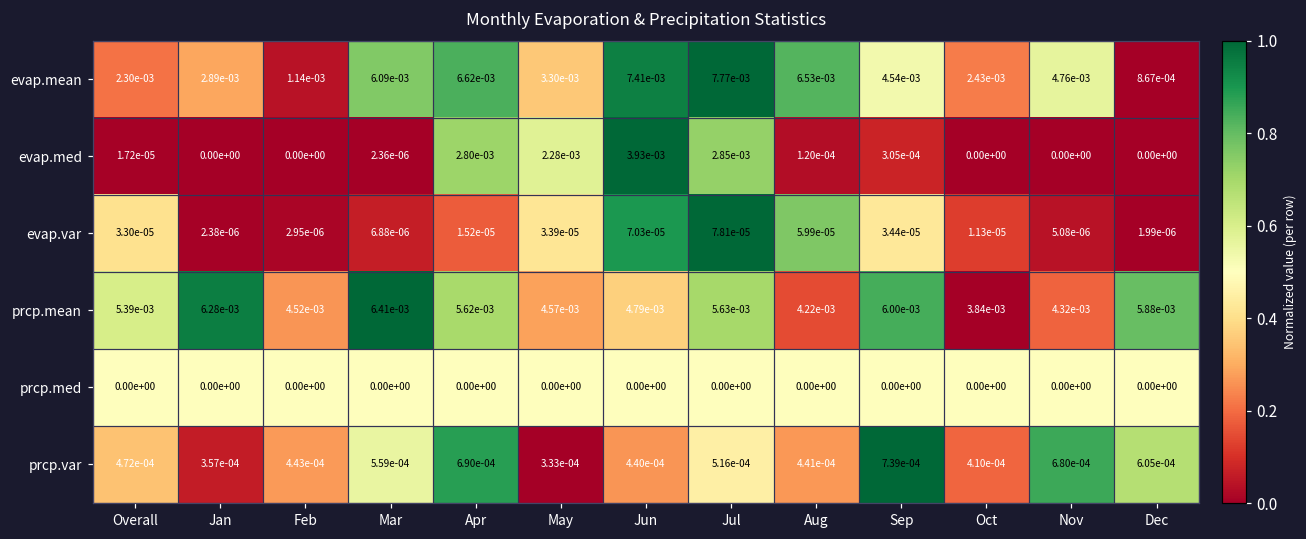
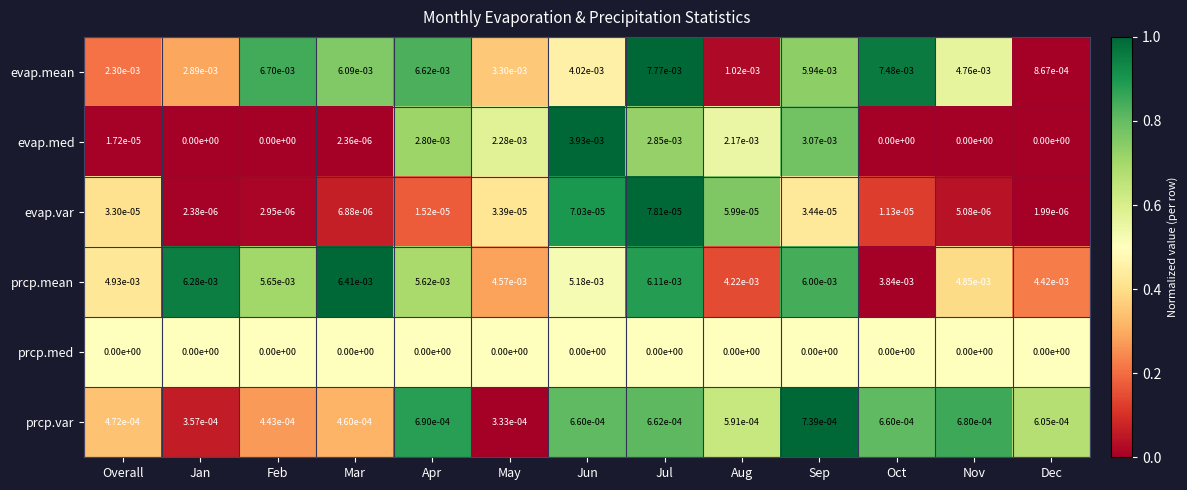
  {
    "evap.mean": {
      "Overall": "2.30e-03",
      "Jan": "2.89e-03",
-     "Feb": "1.14e-03",
+     "Feb": "6.70e-03",
      "Mar": "6.09e-03",
      "Apr": "6.62e-03",
      "May": "3.30e-03",
-     "Jun": "7.41e-03",
+     "Jun": "4.02e-03",
      "Jul": "7.77e-03",
-     "Aug": "6.53e-03",
-     "Sep": "4.54e-03",
-     "Oct": "2.43e-03",
+     "Aug": "1.02e-03",
+     "Sep": "5.94e-03",
+     "Oct": "7.48e-03",
      "Nov": "4.76e-03",
      "Dec": "8.67e-04"
    },
    "evap.med": {
      "Overall": "1.72e-05",
      "Jan": "0.00e+00",
      "Feb": "0.00e+00",
      "Mar": "2.36e-06",
      "Apr": "2.80e-03",
      "May": "2.28e-03",
      "Jun": "3.93e-03",
      "Jul": "2.85e-03",
-     "Aug": "1.20e-04",
-     "Sep": "3.05e-04",
+     "Aug": "2.17e-03",
+     "Sep": "3.07e-03",
      "Oct": "0.00e+00",
      "Nov": "0.00e+00",
      "Dec": "0.00e+00"
    },
    "evap.var": {
      "Overall": "3.30e-05",
      "Jan": "2.38e-06",
      "Feb": "2.95e-06",
      "Mar": "6.88e-06",
      "Apr": "1.52e-05",
      "May": "3.39e-05",
      "Jun": "7.03e-05",
      "Jul": "7.81e-05",
      "Aug": "5.99e-05",
      "Sep": "3.44e-05",
      "Oct": "1.13e-05",
      "Nov": "5.08e-06",
      "Dec": "1.99e-06"
    },
    "prcp.mean": {
-     "Overall": "5.39e-03",
+     "Overall": "4.93e-03",
      "Jan": "6.28e-03",
-     "Feb": "4.52e-03",
+     "Feb": "5.65e-03",
      "Mar": "6.41e-03",
      "Apr": "5.62e-03",
      "May": "4.57e-03",
-     "Jun": "4.79e-03",
-     "Jul": "5.63e-03",
+     "Jun": "5.18e-03",
+     "Jul": "6.11e-03",
      "Aug": "4.22e-03",
      "Sep": "6.00e-03",
      "Oct": "3.84e-03",
-     "Nov": "4.32e-03",
-     "Dec": "5.88e-03"
+     "Nov": "4.85e-03",
+     "Dec": "4.42e-03"
    },
    "prcp.med": {
      "Overall": "0.00e+00",
      "Jan": "0.00e+00",
      "Feb": "0.00e+00",
      "Mar": "0.00e+00",
      "Apr": "0.00e+00",
      "May": "0.00e+00",
      "Jun": "0.00e+00",
      "Jul": "0.00e+00",
      "Aug": "0.00e+00",
      "Sep": "0.00e+00",
      "Oct": "0.00e+00",
      "Nov": "0.00e+00",
      "Dec": "0.00e+00"
    },
    "prcp.var": {
      "Overall": "4.72e-04",
      "Jan": "3.57e-04",
      "Feb": "4.43e-04",
-     "Mar": "5.59e-04",
+     "Mar": "4.60e-04",
      "Apr": "6.90e-04",
      "May": "3.33e-04",
-     "Jun": "4.40e-04",
-     "Jul": "5.16e-04",
-     "Aug": "4.41e-04",
+     "Jun": "6.60e-04",
+     "Jul": "6.62e-04",
+     "Aug": "5.91e-04",
      "Sep": "7.39e-04",
-     "Oct": "4.10e-04",
+     "Oct": "6.60e-04",
      "Nov": "6.80e-04",
      "Dec": "6.05e-04"
    }
  }
